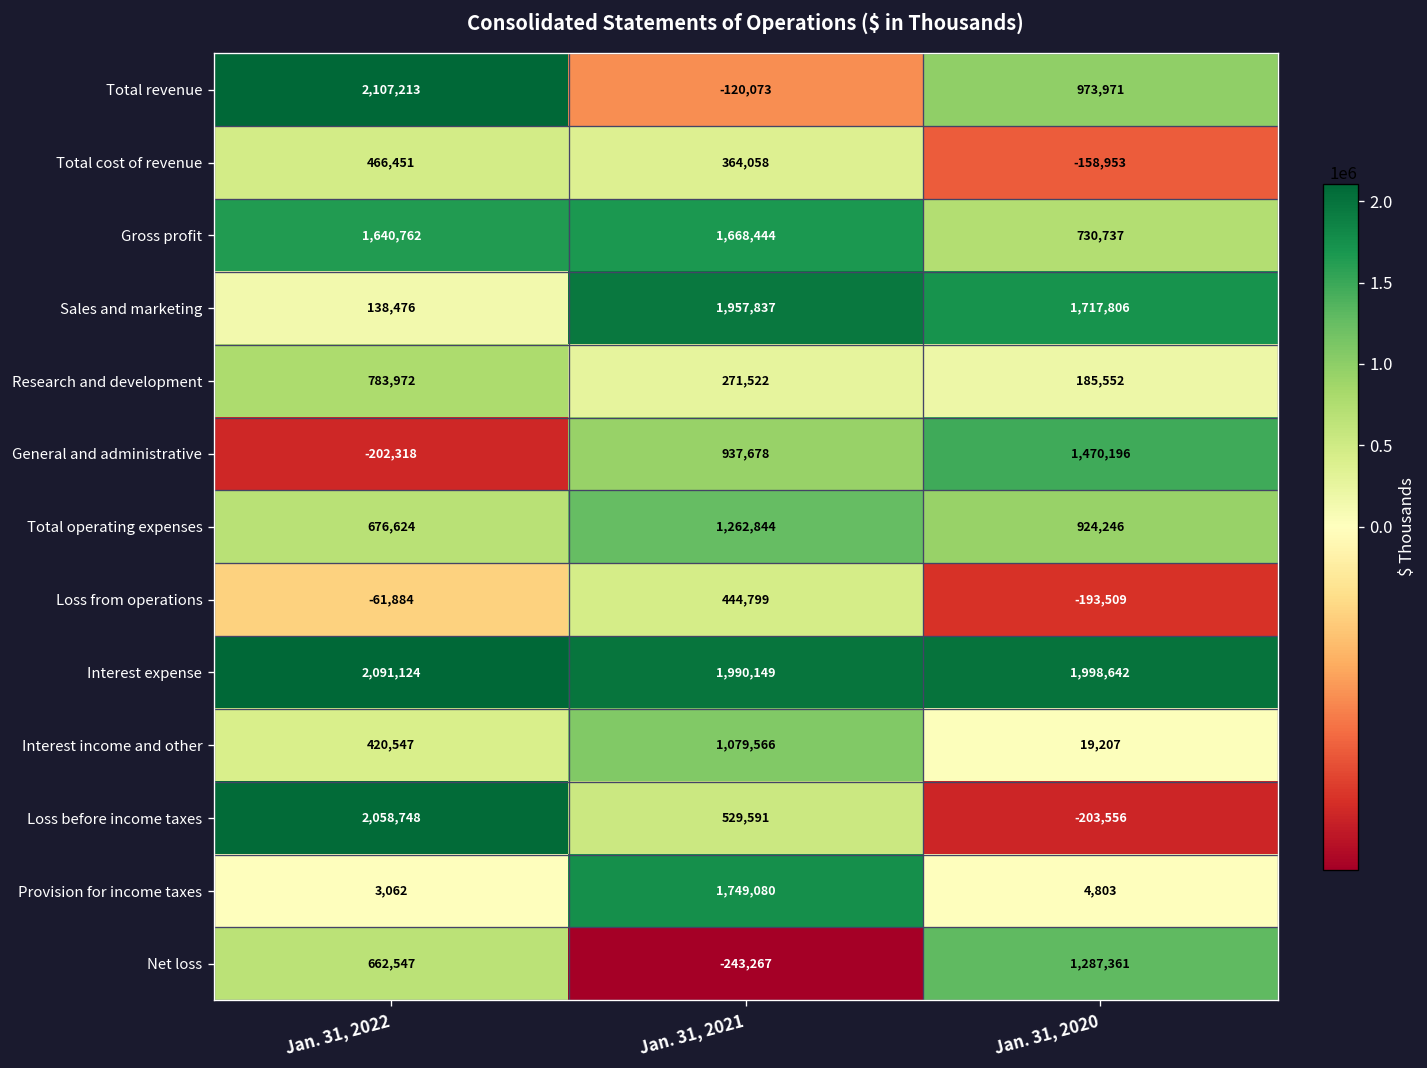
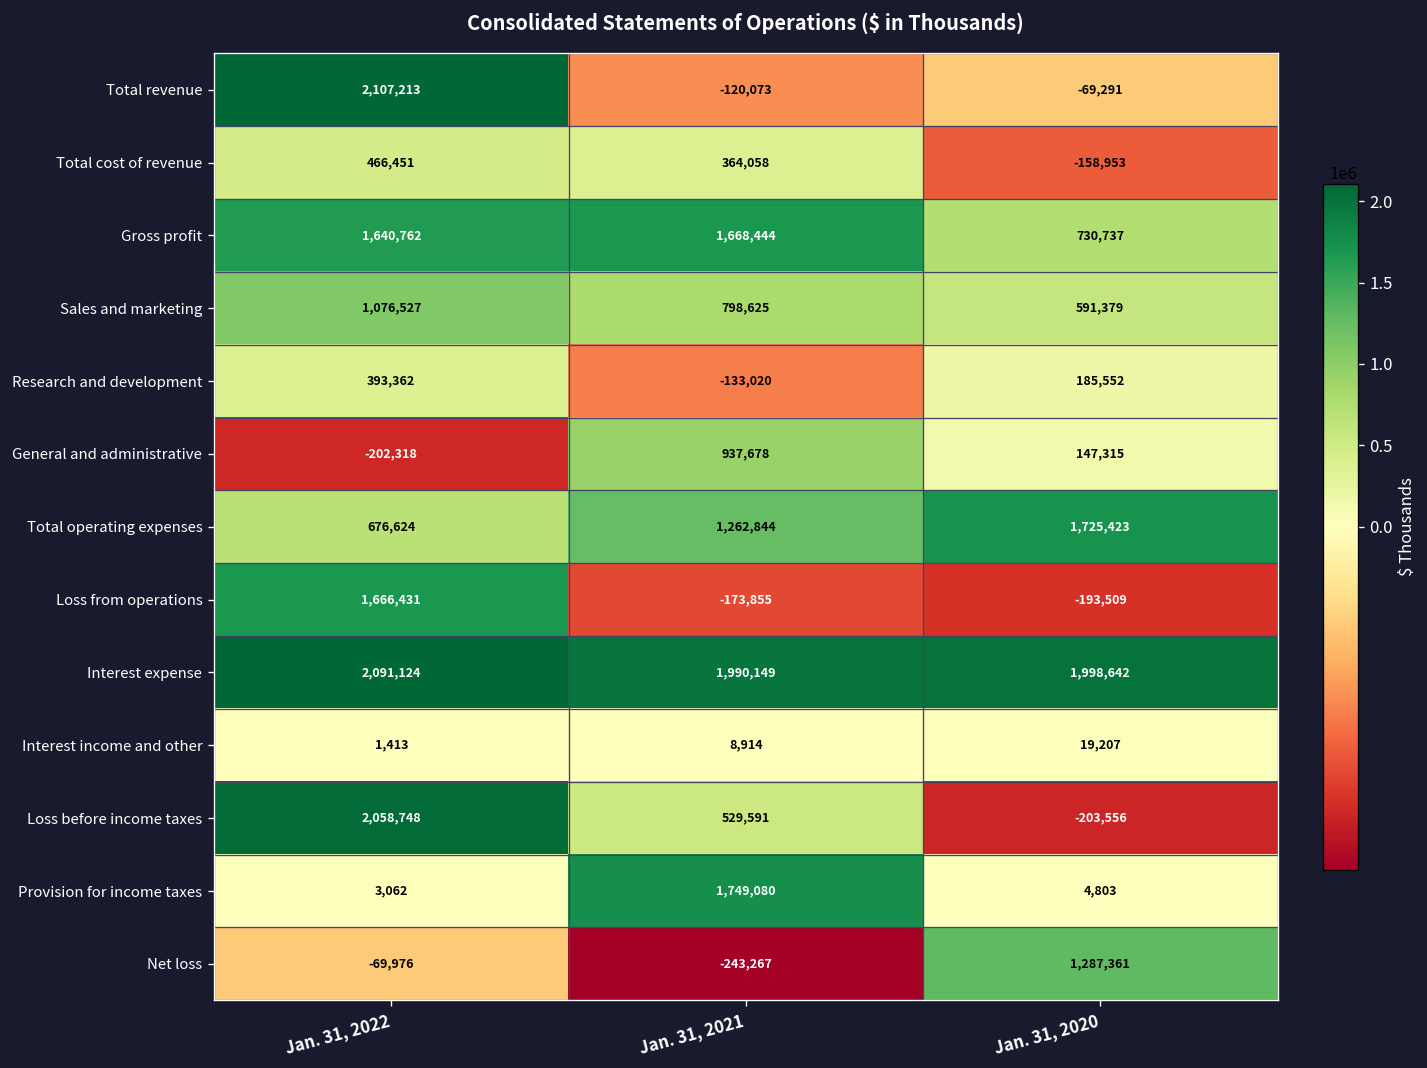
  {
    "Total revenue": {
      "Jan. 31, 2022": "2,107,213",
      "Jan. 31, 2021": "-120,073",
-     "Jan. 31, 2020": "973,971"
+     "Jan. 31, 2020": "-69,291"
    },
    "Total cost of revenue": {
      "Jan. 31, 2022": "466,451",
      "Jan. 31, 2021": "364,058",
      "Jan. 31, 2020": "-158,953"
    },
    "Gross profit": {
      "Jan. 31, 2022": "1,640,762",
      "Jan. 31, 2021": "1,668,444",
      "Jan. 31, 2020": "730,737"
    },
    "Sales and marketing": {
-     "Jan. 31, 2022": "138,476",
-     "Jan. 31, 2021": "1,957,837",
-     "Jan. 31, 2020": "1,717,806"
+     "Jan. 31, 2022": "1,076,527",
+     "Jan. 31, 2021": "798,625",
+     "Jan. 31, 2020": "591,379"
    },
    "Research and development": {
-     "Jan. 31, 2022": "783,972",
-     "Jan. 31, 2021": "271,522",
+     "Jan. 31, 2022": "393,362",
+     "Jan. 31, 2021": "-133,020",
      "Jan. 31, 2020": "185,552"
    },
    "General and administrative": {
      "Jan. 31, 2022": "-202,318",
      "Jan. 31, 2021": "937,678",
-     "Jan. 31, 2020": "1,470,196"
+     "Jan. 31, 2020": "147,315"
    },
    "Total operating expenses": {
      "Jan. 31, 2022": "676,624",
      "Jan. 31, 2021": "1,262,844",
-     "Jan. 31, 2020": "924,246"
+     "Jan. 31, 2020": "1,725,423"
    },
    "Loss from operations": {
-     "Jan. 31, 2022": "-61,884",
-     "Jan. 31, 2021": "444,799",
+     "Jan. 31, 2022": "1,666,431",
+     "Jan. 31, 2021": "-173,855",
      "Jan. 31, 2020": "-193,509"
    },
    "Interest expense": {
      "Jan. 31, 2022": "2,091,124",
      "Jan. 31, 2021": "1,990,149",
      "Jan. 31, 2020": "1,998,642"
    },
    "Interest income and other": {
-     "Jan. 31, 2022": "420,547",
-     "Jan. 31, 2021": "1,079,566",
+     "Jan. 31, 2022": "1,413",
+     "Jan. 31, 2021": "8,914",
      "Jan. 31, 2020": "19,207"
    },
    "Loss before income taxes": {
      "Jan. 31, 2022": "2,058,748",
      "Jan. 31, 2021": "529,591",
      "Jan. 31, 2020": "-203,556"
    },
    "Provision for income taxes": {
      "Jan. 31, 2022": "3,062",
      "Jan. 31, 2021": "1,749,080",
      "Jan. 31, 2020": "4,803"
    },
    "Net loss": {
-     "Jan. 31, 2022": "662,547",
+     "Jan. 31, 2022": "-69,976",
      "Jan. 31, 2021": "-243,267",
      "Jan. 31, 2020": "1,287,361"
    }
  }
